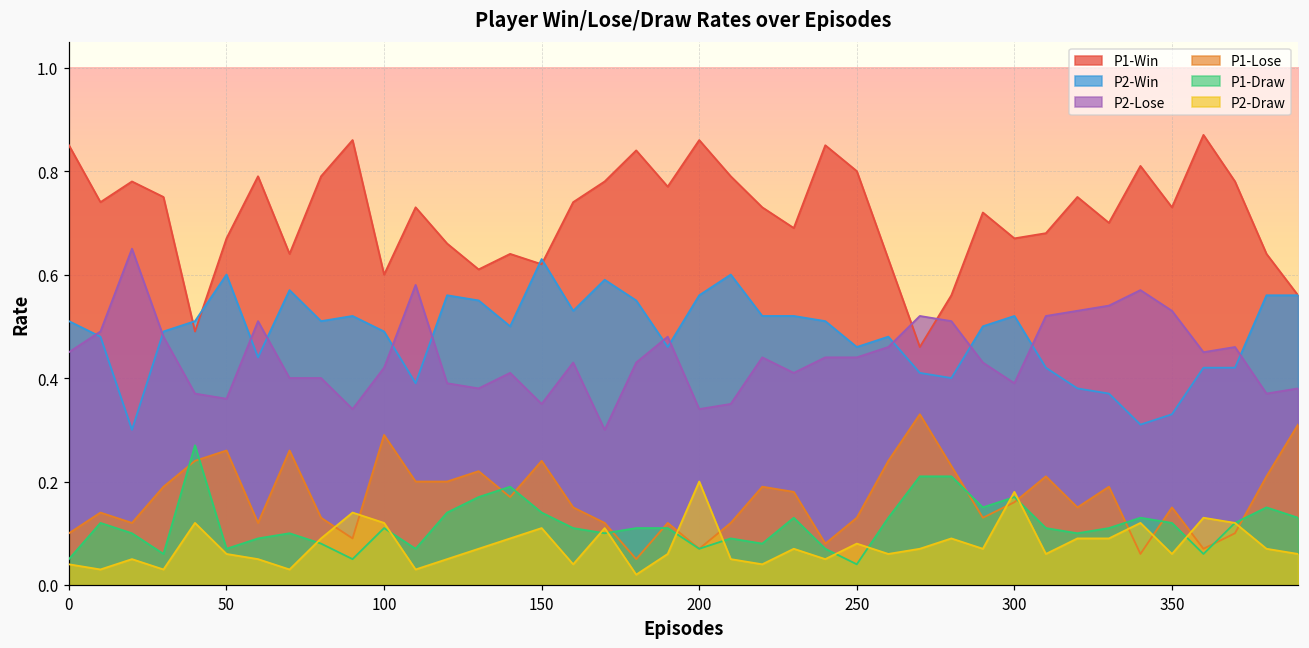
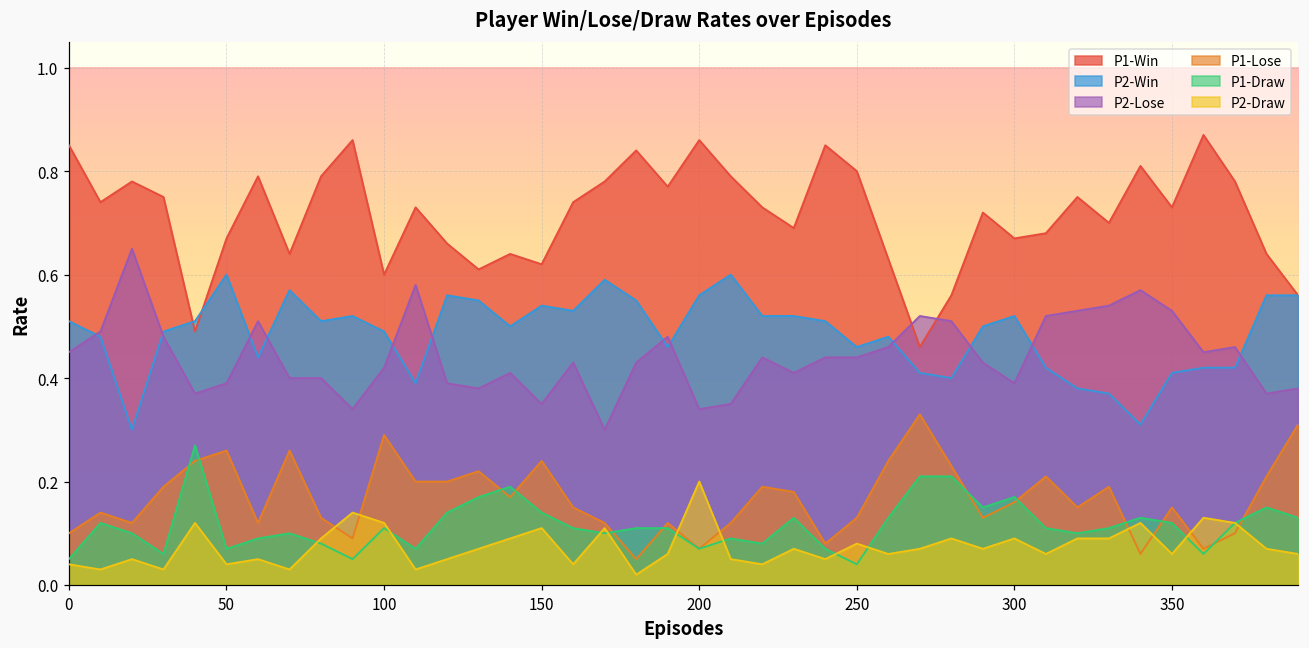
  {
    "P2-Win": {
      "0": 0.51,
      "50": 0.60,
      "100": 0.49,
-     "150": 0.63,
+     "150": 0.54,
      "200": 0.56,
      "250": 0.46,
      "300": 0.52,
-     "350": 0.33
+     "350": 0.41
    },
    "P2-Lose": {
      "0": 0.45,
-     "50": 0.36,
+     "50": 0.39,
      "100": 0.42,
      "150": 0.35,
      "200": 0.34,
      "250": 0.44,
      "300": 0.39,
      "350": 0.53
    },
    "P1-Draw": {
      "0": 0.05,
      "50": 0.07,
      "100": 0.11,
      "150": 0.14,
      "250": 0.04,
      "300": 0.17,
      "350": 0.12
    },
    "P2-Draw": {
      "0": 0.04,
-     "50": 0.06,
+     "50": 0.04,
      "100": 0.12,
      "150": 0.11,
      "200": 0.20,
      "250": 0.08,
-     "300": 0.18,
+     "300": 0.09,
      "350": 0.06
    }
  }
